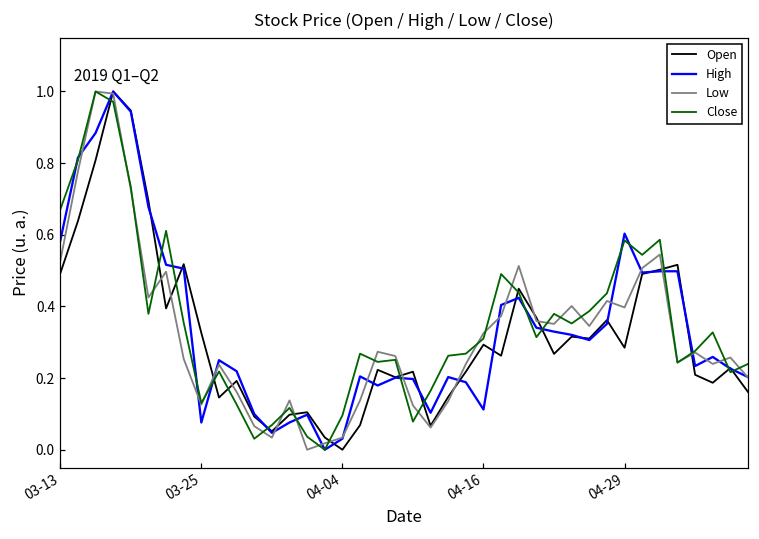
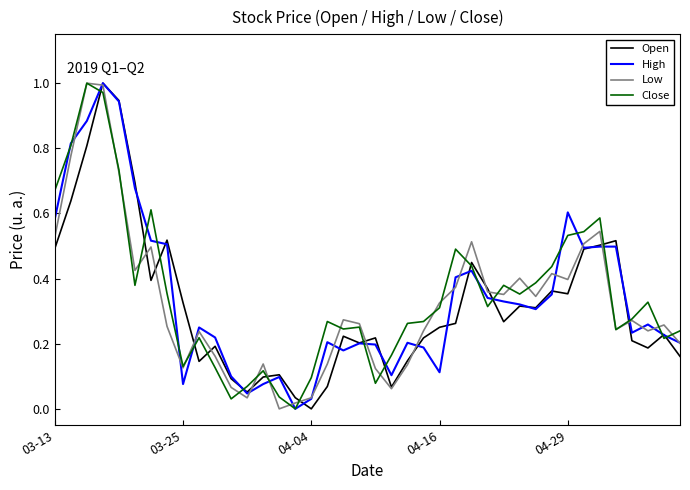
  {
    "Open": {
      "03-13": 0.49,
      "03-25": 0.33,
      "04-04": 0.00,
-     "04-16": 0.29,
-     "04-29": 0.28
+     "04-16": 0.25,
+     "04-29": 0.35
    },
    "High": {
      "03-13": 0.58,
      "03-25": 0.08,
      "04-16": 0.11,
      "04-29": 0.60
    },
    "Low": {
      "03-13": 0.53,
      "04-16": 0.33,
      "04-29": 0.40
    },
    "Close": {
      "03-13": 0.67,
      "04-04": 0.10,
      "04-16": 0.31,
-     "04-29": 0.58
+     "04-29": 0.53
    }
  }
